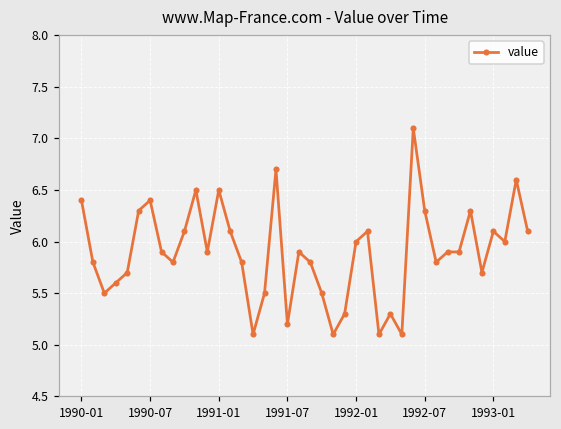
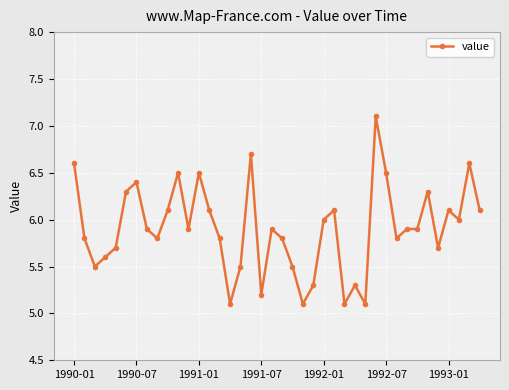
  {
-   "1990-01": 6.4,
+   "1990-01": 6.6,
    "1990-07": 6.4,
    "1991-01": 6.5,
    "1991-07": 5.2,
    "1992-01": 6.0,
-   "1992-07": 6.3,
+   "1992-07": 6.5,
    "1993-01": 6.1
  }
